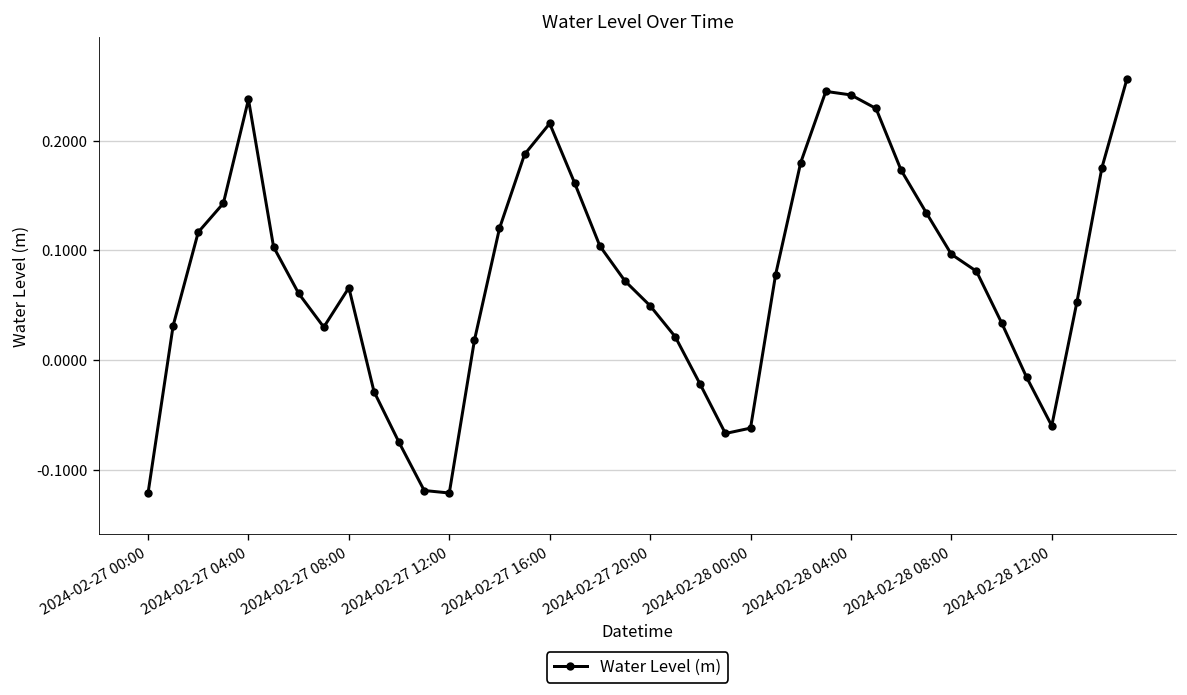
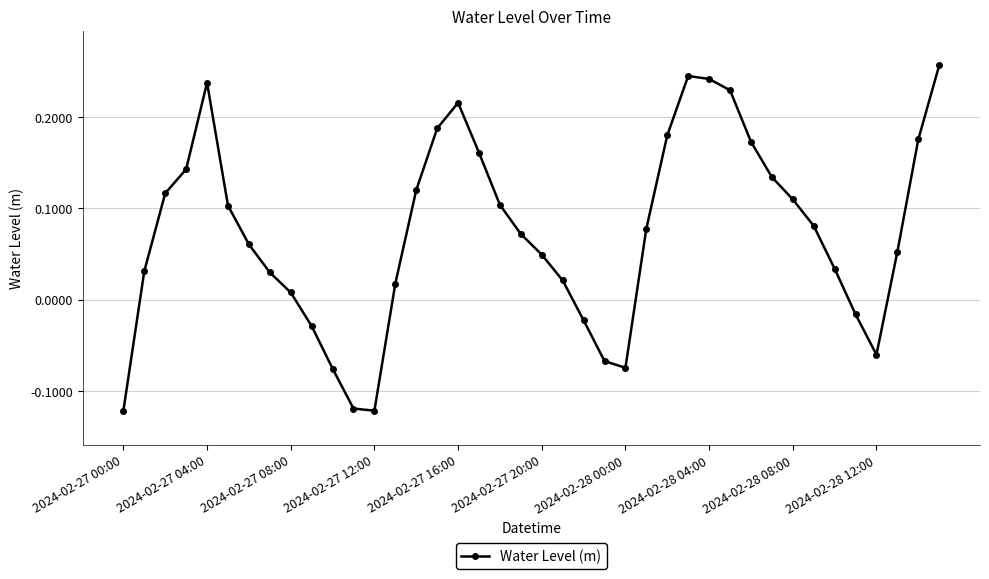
  {
    "2024-02-27 00:00": -0.12,
    "2024-02-27 04:00": 0.24,
-   "2024-02-27 08:00": 0.07,
+   "2024-02-27 08:00": 0.01,
    "2024-02-27 12:00": -0.12,
    "2024-02-27 16:00": 0.22,
    "2024-02-27 20:00": 0.05,
-   "2024-02-28 00:00": -0.06,
+   "2024-02-28 00:00": -0.07,
    "2024-02-28 04:00": 0.24,
-   "2024-02-28 08:00": 0.10,
+   "2024-02-28 08:00": 0.11,
    "2024-02-28 12:00": -0.06
  }
